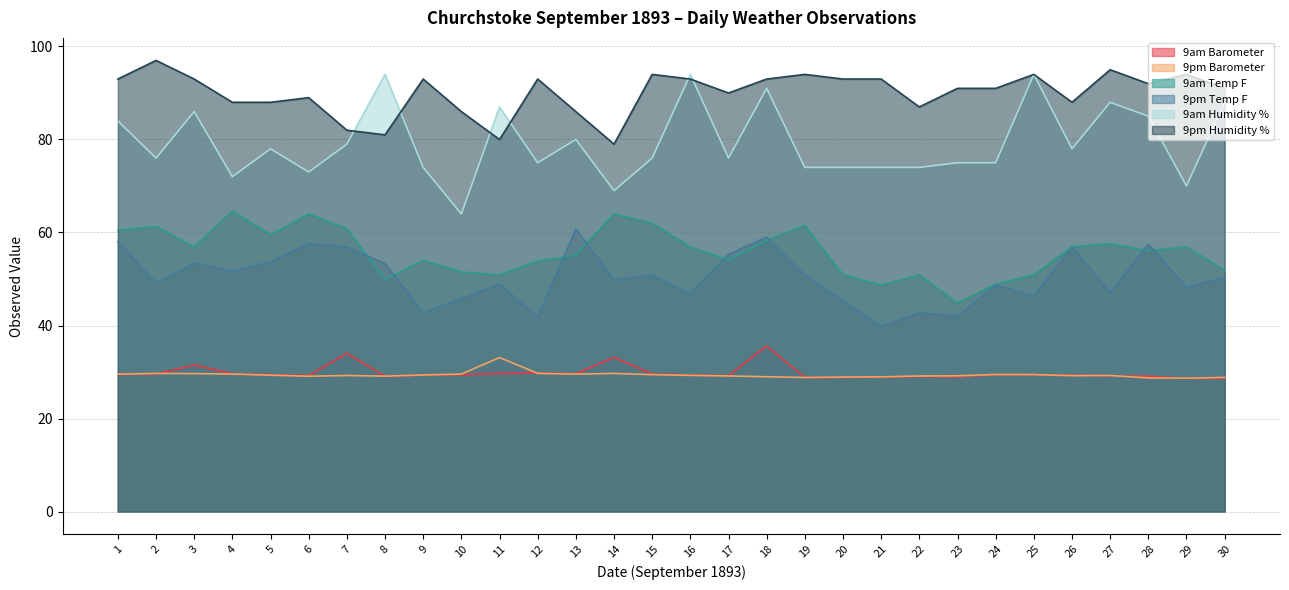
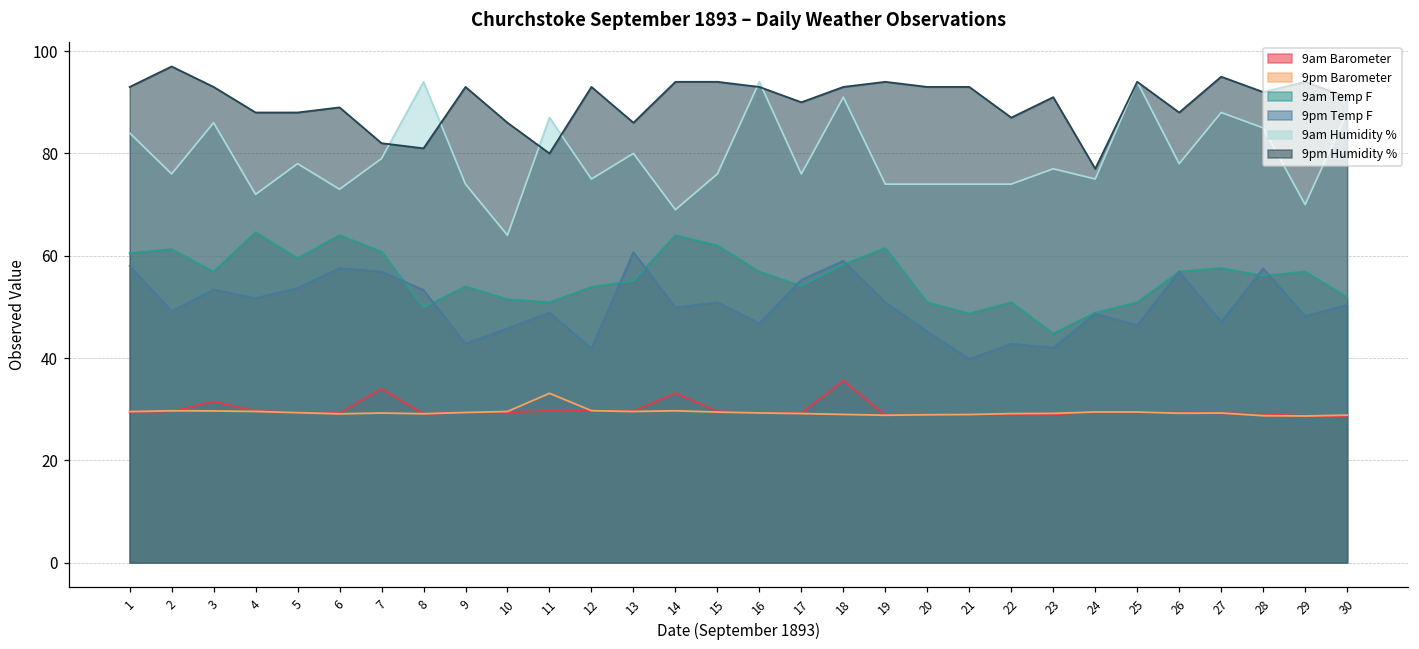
  {
    "9am Barometer": {
      "3": 32,
      "7": 34,
      "11": 30,
      "14": 33,
      "18": 36
    },
    "9pm Barometer": {
      "3": 30,
      "7": 29,
      "11": 33,
      "14": 30,
      "18": 29
    },
    "9am Humidity %": {
      "1": 84,
      "2": 76,
      "3": 86,
      "4": 72,
      "5": 78,
      "6": 73,
      "7": 79,
      "8": 94,
      "9": 74,
      "10": 64,
      "11": 87,
      "12": 75,
      "13": 80,
      "14": 69,
      "15": 76,
      "16": 94,
      "17": 76,
      "18": 91,
      "19": 74,
      "20": 74,
      "21": 74,
      "22": 74,
-     "23": 75,
+     "23": 77,
      "24": 75,
      "26": 78,
      "27": 88,
      "29": 70
    },
    "9pm Humidity %": {
      "1": 93,
      "2": 97,
      "3": 93,
      "4": 88,
      "5": 88,
      "6": 89,
      "7": 82,
      "8": 81,
      "9": 93,
      "10": 86,
      "11": 80,
      "12": 93,
      "13": 86,
-     "14": 79,
+     "14": 94,
      "15": 94,
      "16": 93,
      "17": 90,
      "18": 93,
      "19": 94,
      "20": 93,
      "21": 93,
      "22": 87,
      "23": 91,
-     "24": 91,
+     "24": 77,
      "26": 88,
      "27": 95
    }
  }
